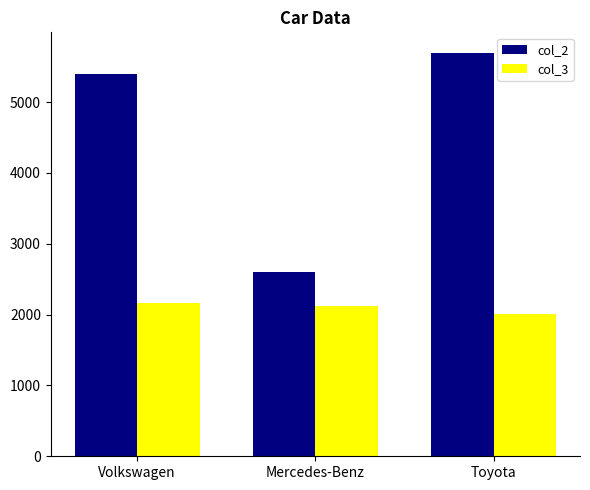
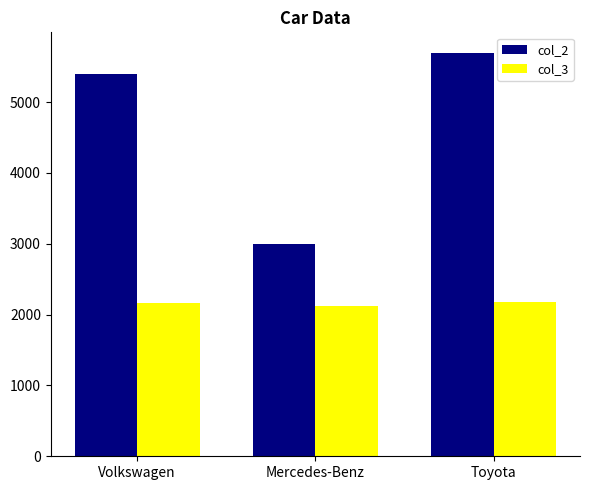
  {
    "col_2": {
      "Volkswagen": 5400,
-     "Mercedes-Benz": 2600,
+     "Mercedes-Benz": 3000,
      "Toyota": 5700
    },
    "col_3": {
      "Volkswagen": 2200,
      "Mercedes-Benz": 2100,
-     "Toyota": 2000
+     "Toyota": 2200
    }
  }
